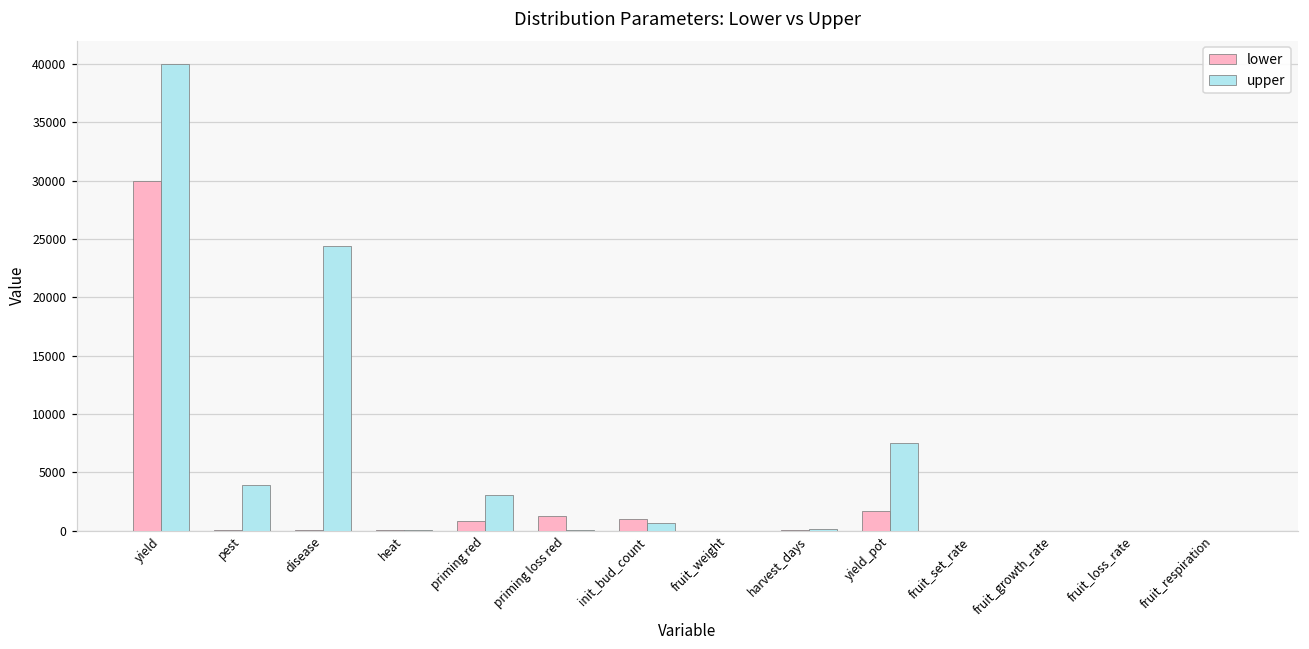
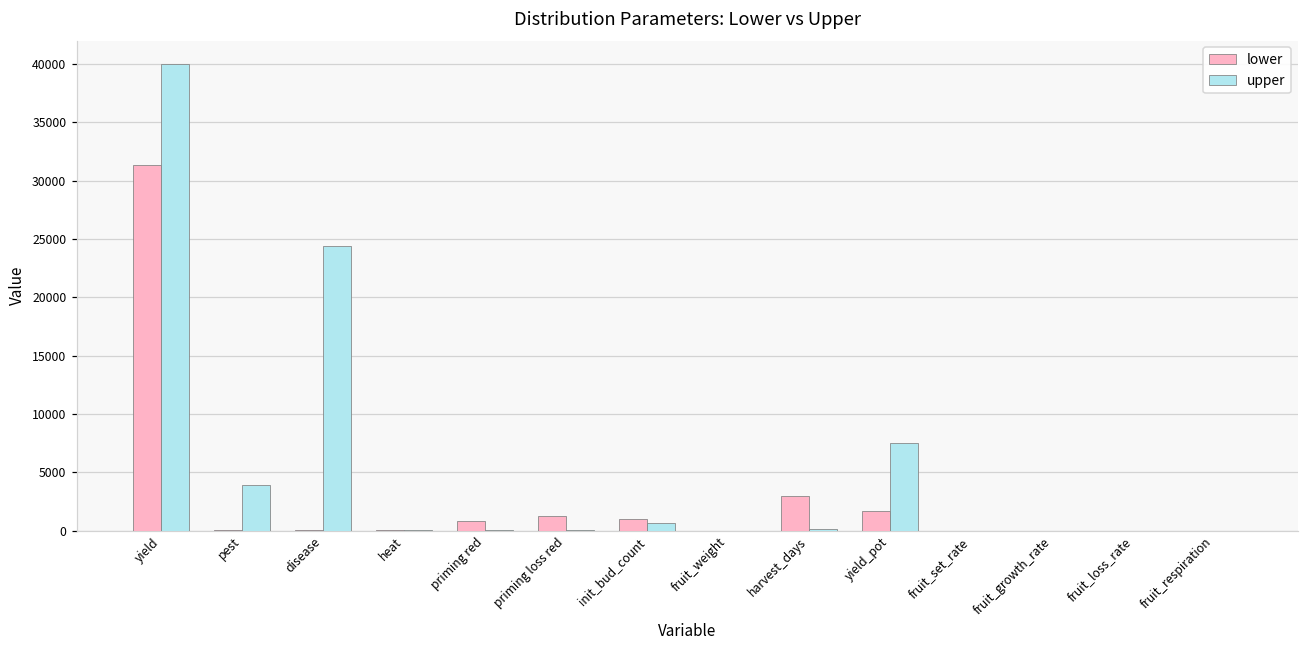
  {
    "lower": {
-     "yield": 30000,
+     "yield": 31400,
      "priming red": 800,
      "priming loss red": 1300,
      "init_bud_count": 1000,
-     "harvest_days": 100,
+     "harvest_days": 3000,
      "yield_pot": 1700
    },
    "upper": {
      "yield": 40000,
      "pest": 3900,
      "disease": 24300,
-     "priming red": 3100,
+     "priming red": 0,
      "init_bud_count": 600,
      "yield_pot": 7500
    }
  }
